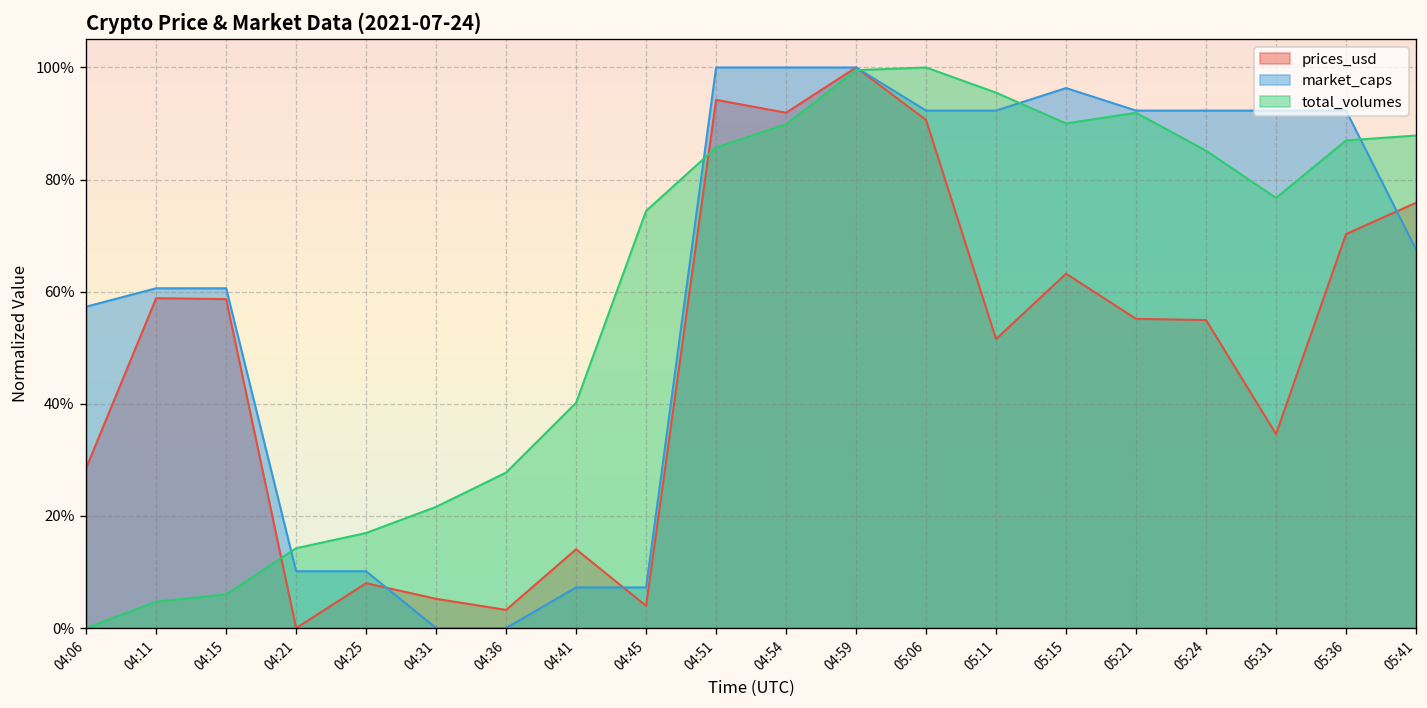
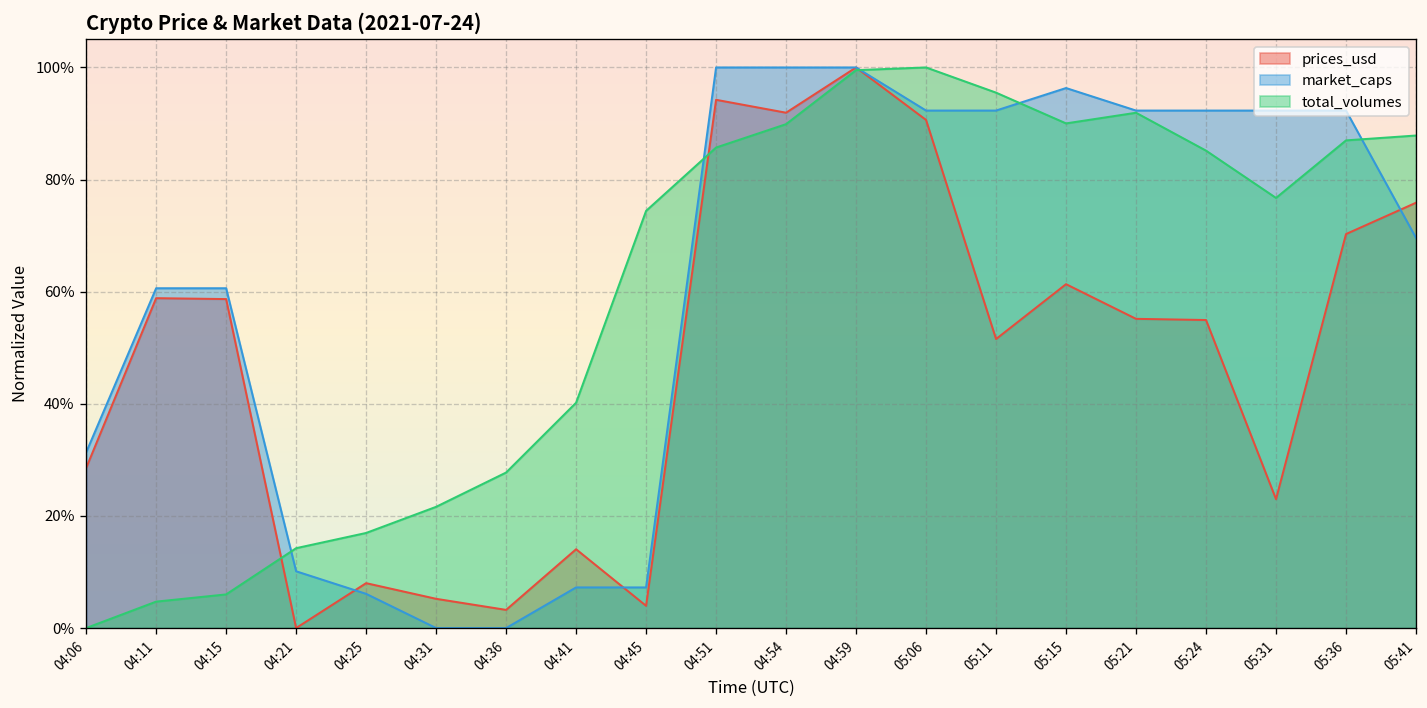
  {
    "prices_usd": {
      "04:06": "29%",
      "04:11": "59%",
      "04:15": "59%",
      "04:21": "0%",
      "04:25": "8%",
      "04:31": "5%",
      "04:36": "3%",
      "04:41": "14%",
      "04:45": "4%",
      "04:51": "94%",
      "04:54": "92%",
      "05:06": "91%",
      "05:11": "52%",
-     "05:15": "63%",
+     "05:15": "61%",
      "05:21": "55%",
      "05:24": "55%",
-     "05:31": "35%",
+     "05:31": "23%",
      "05:36": "70%",
      "05:41": "76%"
    },
    "market_caps": {
-     "04:06": "57%",
+     "04:06": "31%",
      "04:11": "61%",
      "04:15": "61%",
      "04:21": "10%",
-     "04:25": "10%",
+     "04:25": "6%",
      "04:31": "0%",
      "04:36": "0%",
      "04:41": "7%",
      "04:45": "7%",
      "04:51": "100%",
      "04:54": "100%",
      "05:06": "92%",
      "05:11": "92%",
      "05:15": "96%",
      "05:24": "92%",
-     "05:41": "68%"
+     "05:41": "70%"
    },
    "total_volumes": {
      "04:06": "0%",
      "04:11": "5%",
      "04:15": "6%",
      "04:21": "14%",
      "04:25": "17%",
      "04:31": "22%",
      "04:36": "28%",
      "04:41": "40%",
      "04:45": "74%",
      "04:51": "86%",
      "04:54": "90%",
      "05:06": "100%",
      "05:11": "96%",
      "05:15": "90%",
      "05:24": "85%",
      "05:31": "77%",
      "05:36": "87%",
      "05:41": "88%"
    }
  }
